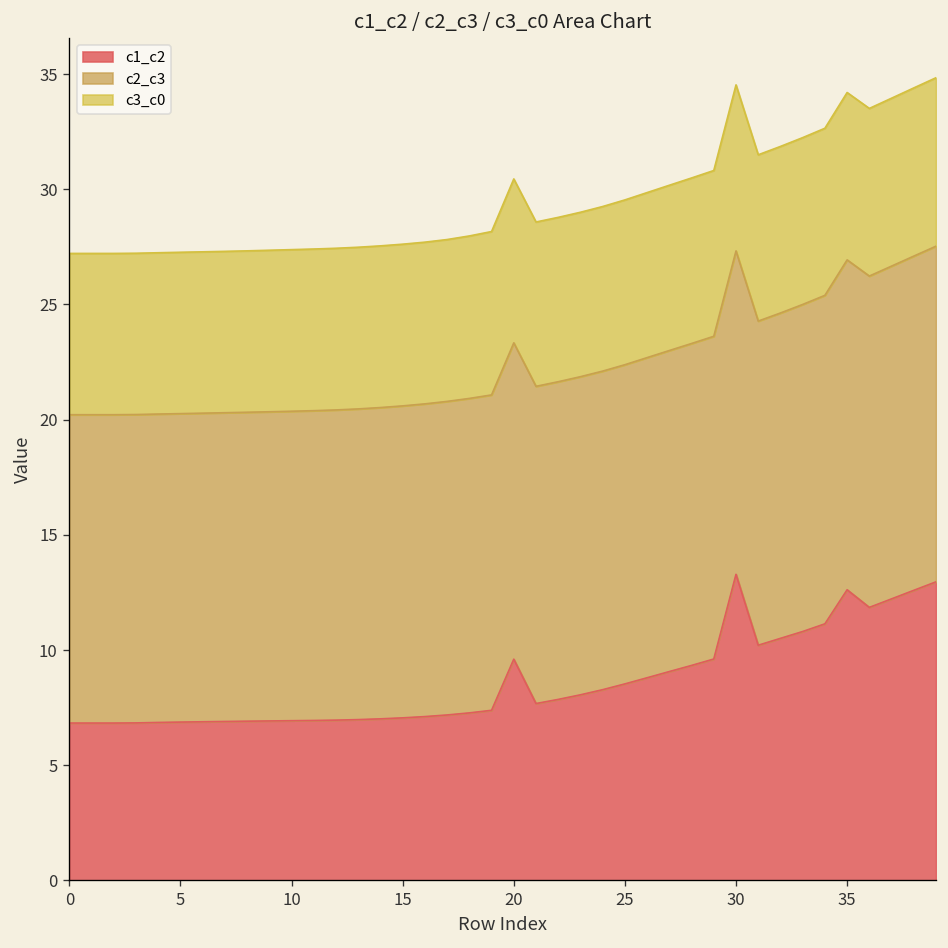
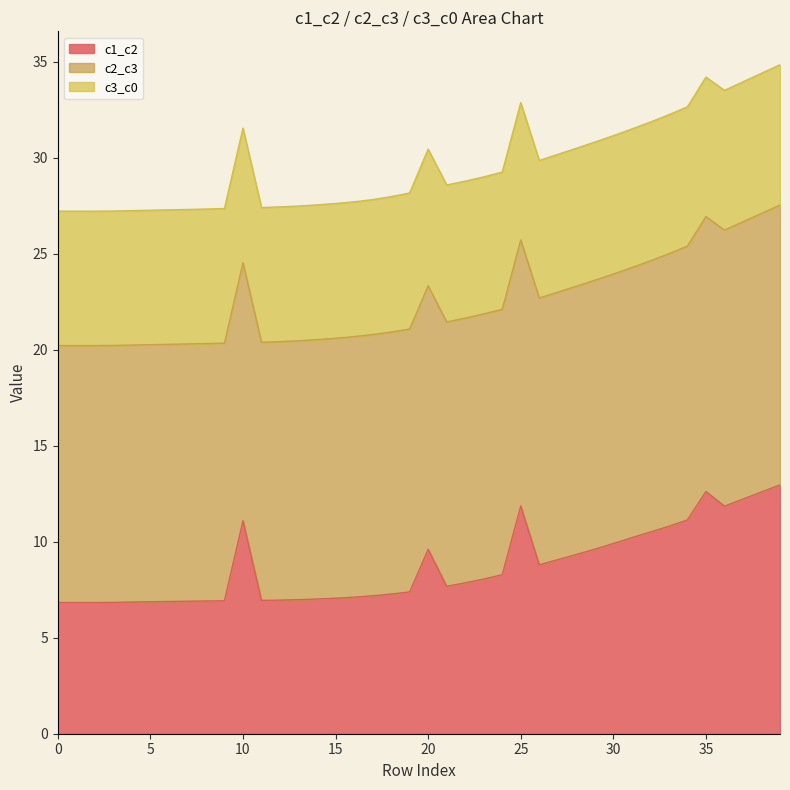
  {
    "c1_c2": {
      "0": 6.8,
      "5": 6.9,
-     "10": 6.9,
+     "10": 11.1,
      "15": 7.1,
      "20": 9.6,
-     "25": 8.5,
-     "30": 13.3,
+     "25": 11.9,
+     "30": 9.9,
      "35": 12.6
    }
  }
